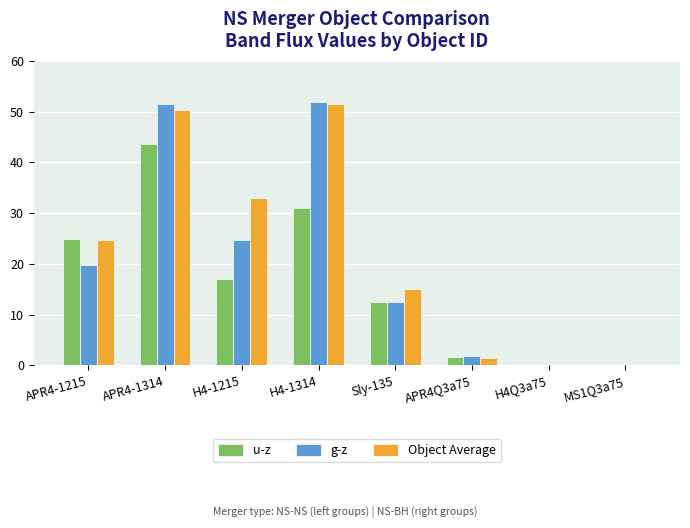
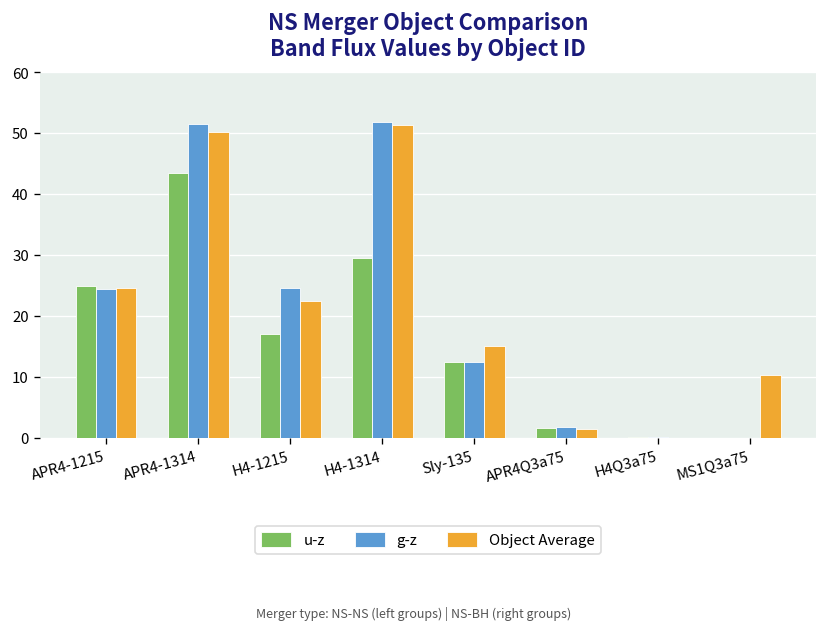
  {
    "u-z": {
      "APR4-1215": 25,
      "APR4-1314": 44,
      "H4-1215": 17,
-     "H4-1314": 31,
+     "H4-1314": 29,
      "Sly-135": 12,
      "APR4Q3a75": 2
    },
    "g-z": {
-     "APR4-1215": 20,
+     "APR4-1215": 24,
      "APR4-1314": 52,
      "H4-1215": 25,
      "H4-1314": 52,
      "Sly-135": 12,
      "APR4Q3a75": 2
    },
    "Object Average": {
      "APR4-1215": 25,
      "APR4-1314": 50,
-     "H4-1215": 33,
+     "H4-1215": 22,
      "H4-1314": 51,
      "Sly-135": 15,
      "APR4Q3a75": 2,
-     "MS1Q3a75": 0
+     "MS1Q3a75": 10
    }
  }
